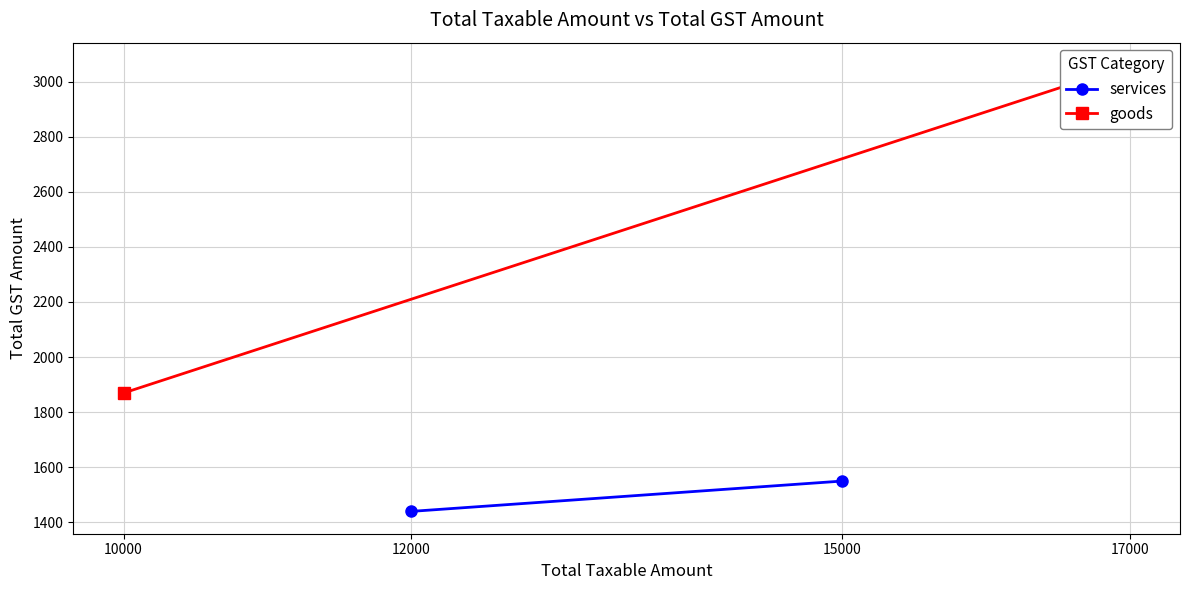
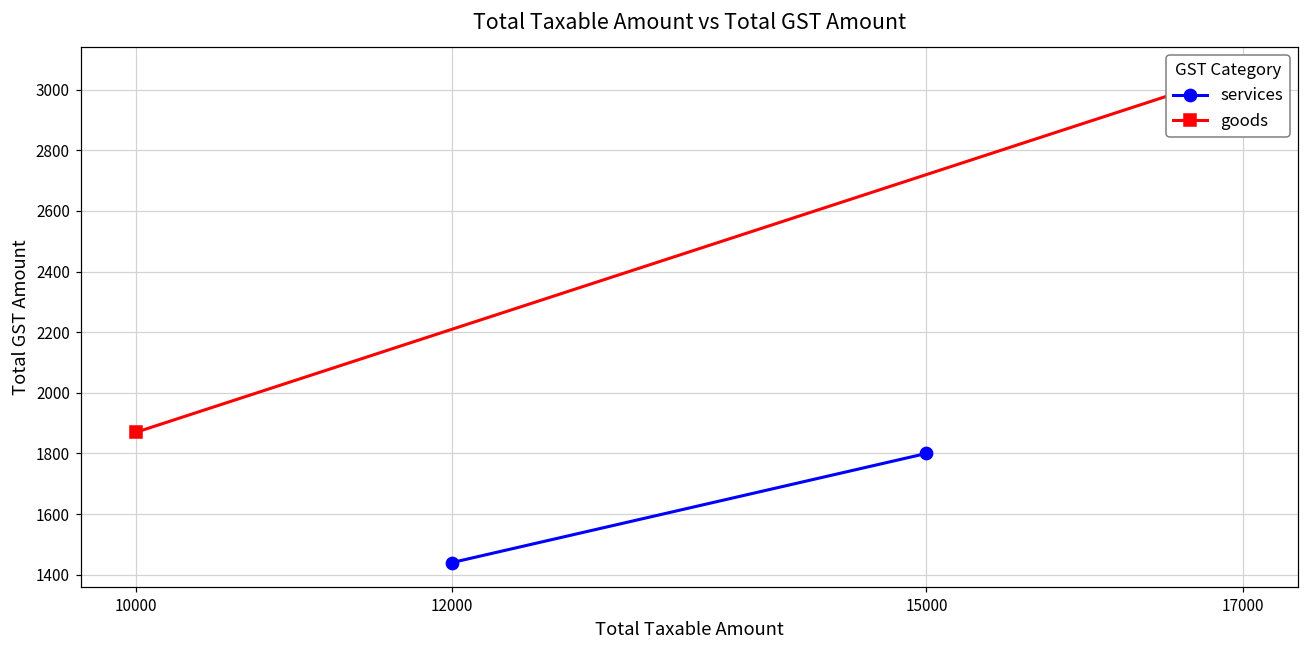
  {
    "services": {
      "12000": 1440,
-     "15000": 1550
+     "15000": 1800
    },
    "goods": {
      "10000": 1870
    }
  }
